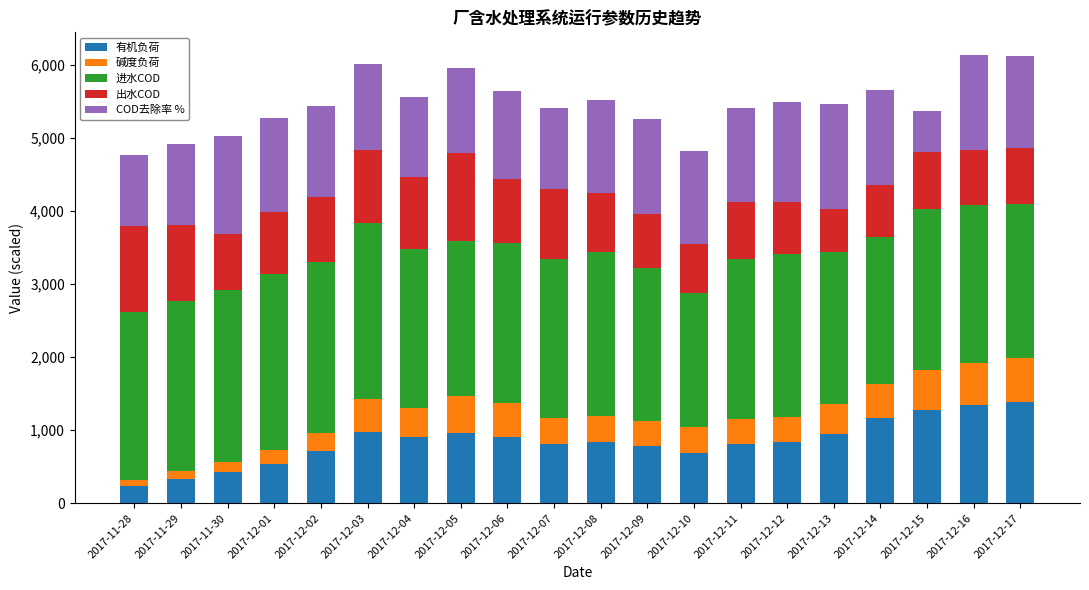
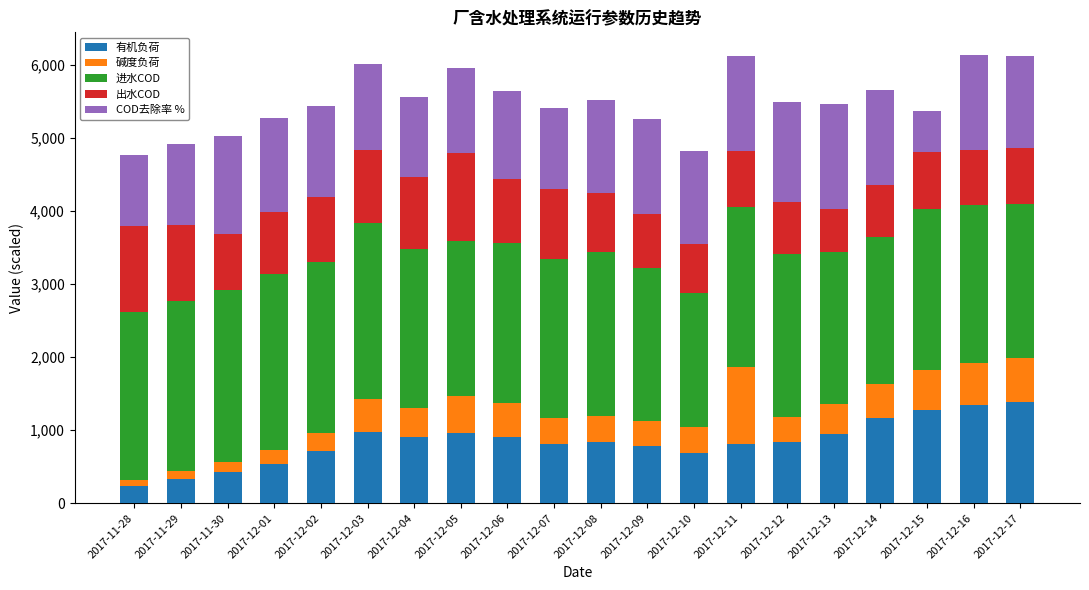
  {
    "有机负荷": {
      "2017-11-28": "200",
      "2017-11-29": "300",
      "2017-11-30": "400",
      "2017-12-01": "500",
      "2017-12-02": "700",
      "2017-12-03": "1,000",
      "2017-12-04": "900",
      "2017-12-05": "1,000",
      "2017-12-06": "900",
      "2017-12-07": "800",
      "2017-12-08": "800",
      "2017-12-09": "800",
      "2017-12-10": "700",
      "2017-12-11": "800",
      "2017-12-12": "800",
      "2017-12-13": "900",
      "2017-12-14": "1,200",
      "2017-12-15": "1,300",
      "2017-12-16": "1,300",
      "2017-12-17": "1,400"
    },
    "碱度负荷": {
      "2017-11-28": "100",
      "2017-11-29": "100",
      "2017-11-30": "100",
      "2017-12-01": "200",
      "2017-12-02": "200",
      "2017-12-03": "500",
      "2017-12-04": "400",
      "2017-12-05": "500",
      "2017-12-06": "500",
      "2017-12-07": "400",
      "2017-12-08": "400",
      "2017-12-09": "400",
      "2017-12-10": "400",
-     "2017-12-11": "300",
+     "2017-12-11": "1,000",
      "2017-12-12": "400",
      "2017-12-13": "400",
      "2017-12-14": "500",
      "2017-12-15": "600",
      "2017-12-16": "600",
      "2017-12-17": "600"
    },
    "进水COD": {
      "2017-11-28": "2,300",
      "2017-11-29": "2,300",
      "2017-11-30": "2,300",
      "2017-12-01": "2,400",
      "2017-12-02": "2,300",
      "2017-12-03": "2,400",
      "2017-12-04": "2,200",
      "2017-12-05": "2,100",
      "2017-12-06": "2,200",
      "2017-12-07": "2,200",
      "2017-12-08": "2,200",
      "2017-12-09": "2,100",
      "2017-12-10": "1,800",
      "2017-12-11": "2,200",
      "2017-12-12": "2,200",
      "2017-12-13": "2,100",
      "2017-12-14": "2,000",
      "2017-12-15": "2,200",
      "2017-12-16": "2,200",
      "2017-12-17": "2,100"
    },
    "出水COD": {
      "2017-11-28": "1,200",
      "2017-11-29": "1,000",
      "2017-11-30": "800",
      "2017-12-01": "800",
      "2017-12-02": "900",
      "2017-12-03": "1,000",
      "2017-12-04": "1,000",
      "2017-12-05": "1,200",
      "2017-12-06": "900",
      "2017-12-07": "1,000",
      "2017-12-08": "800",
      "2017-12-09": "700",
      "2017-12-10": "700",
      "2017-12-11": "800",
      "2017-12-12": "700",
      "2017-12-13": "600",
      "2017-12-14": "700",
      "2017-12-15": "800",
      "2017-12-16": "800",
      "2017-12-17": "800"
    },
    "COD去除率 %": {
      "2017-11-28": "1,000",
      "2017-11-29": "1,100",
      "2017-11-30": "1,300",
      "2017-12-01": "1,300",
      "2017-12-02": "1,200",
      "2017-12-03": "1,200",
      "2017-12-04": "1,100",
      "2017-12-05": "1,200",
      "2017-12-06": "1,200",
      "2017-12-07": "1,100",
      "2017-12-08": "1,300",
      "2017-12-09": "1,300",
      "2017-12-10": "1,300",
      "2017-12-11": "1,300",
      "2017-12-12": "1,400",
      "2017-12-13": "1,400",
      "2017-12-14": "1,300",
      "2017-12-15": "600",
      "2017-12-16": "1,300",
      "2017-12-17": "1,300"
    }
  }
